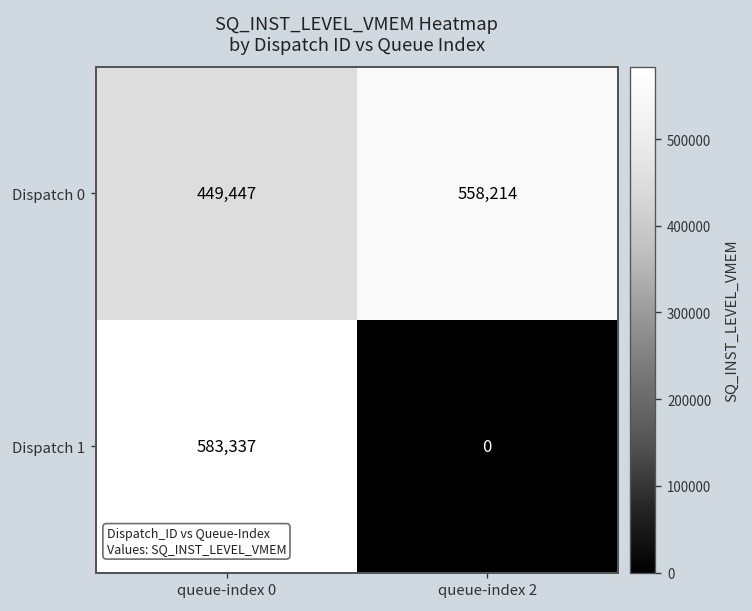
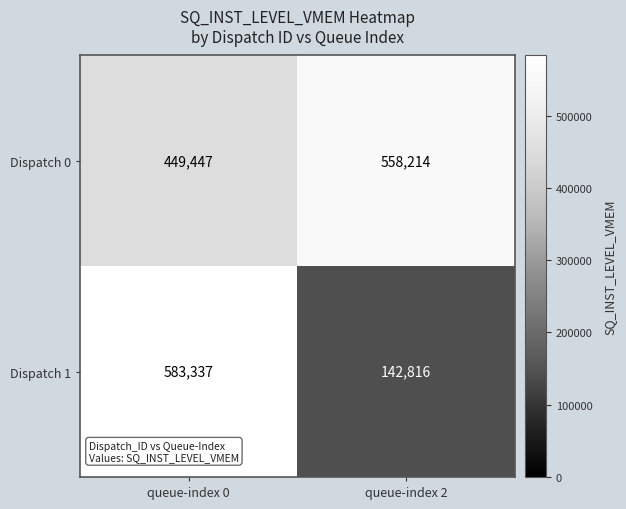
  {
    "Dispatch 0": {
      "queue-index 0": "449,447",
      "queue-index 2": "558,214"
    },
    "Dispatch 1": {
      "queue-index 0": "583,337",
-     "queue-index 2": "0"
+     "queue-index 2": "142,816"
    }
  }
